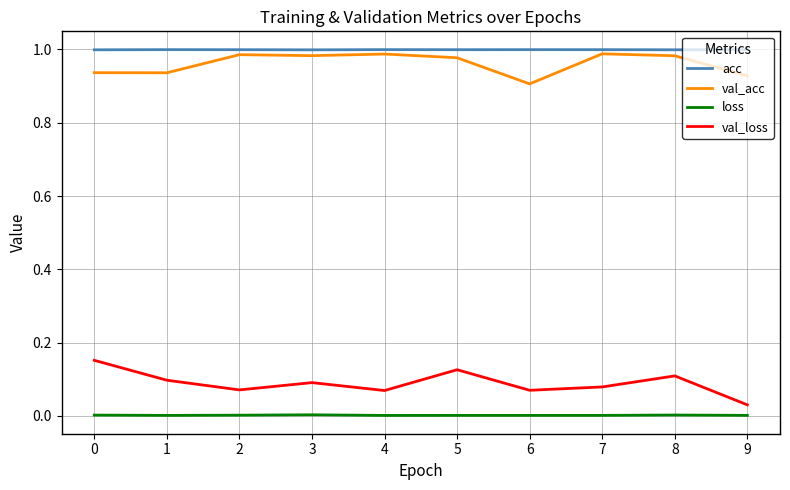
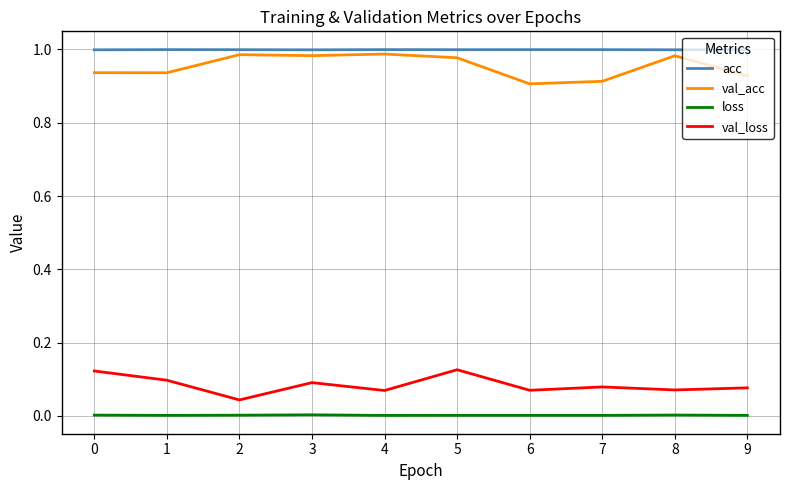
  {
    "acc": {
      "0": 1.00,
      "1": 1.00,
      "2": 1.00,
      "3": 1.00,
      "4": 1.00,
      "5": 1.00,
      "6": 1.00,
      "7": 1.00,
      "8": 1.00
    },
    "val_acc": {
      "0": 0.94,
      "1": 0.94,
      "2": 0.99,
      "3": 0.98,
      "4": 0.99,
      "5": 0.98,
      "6": 0.91,
-     "7": 0.99,
+     "7": 0.91,
      "8": 0.98
    },
    "loss": {
      "0": 0.00,
      "1": 0.00,
      "2": 0.00,
      "3": 0.00,
      "4": 0.00,
      "5": 0.00,
      "6": 0.00,
      "7": 0.00,
      "8": 0.00,
      "9": 0.00
    },
    "val_loss": {
-     "0": 0.15,
+     "0": 0.12,
      "1": 0.10,
-     "2": 0.07,
+     "2": 0.04,
      "3": 0.09,
      "4": 0.07,
      "5": 0.13,
      "6": 0.07,
      "7": 0.08,
-     "8": 0.11,
-     "9": 0.03
+     "8": 0.07,
+     "9": 0.08
    }
  }
